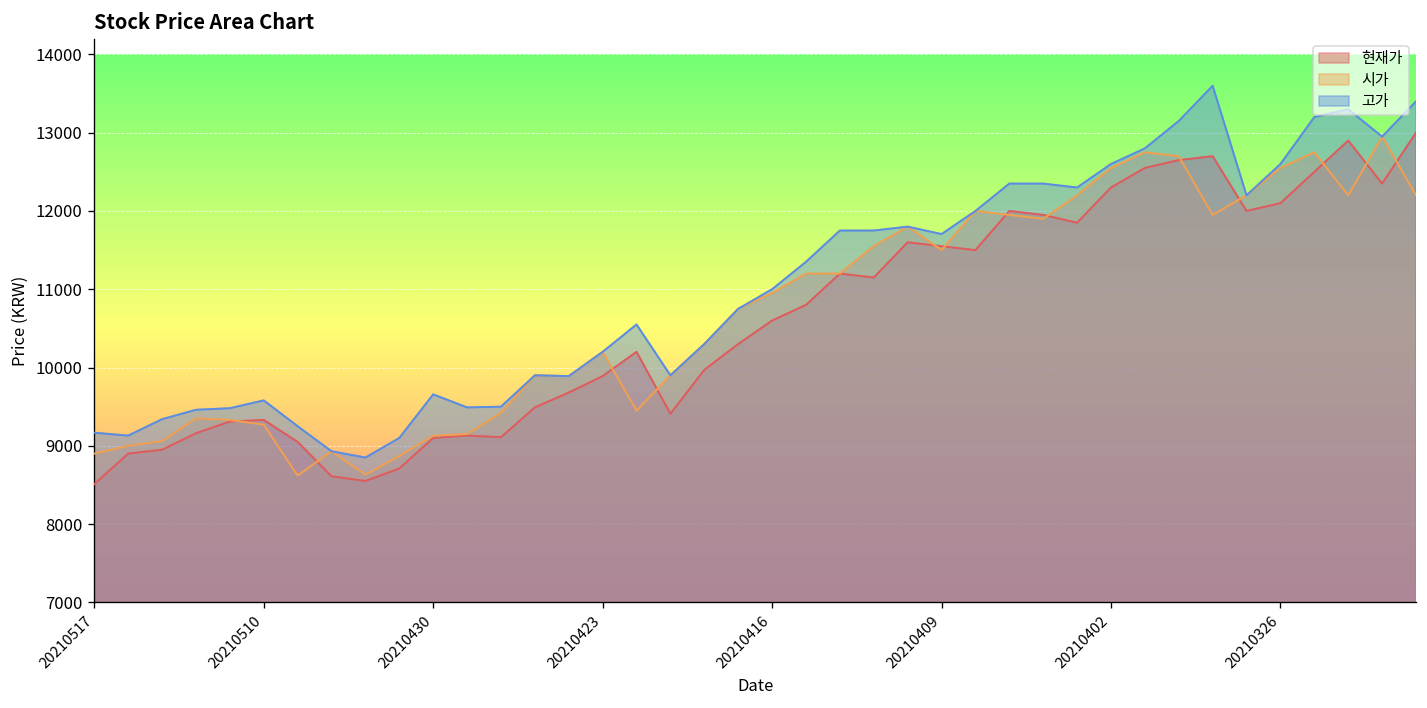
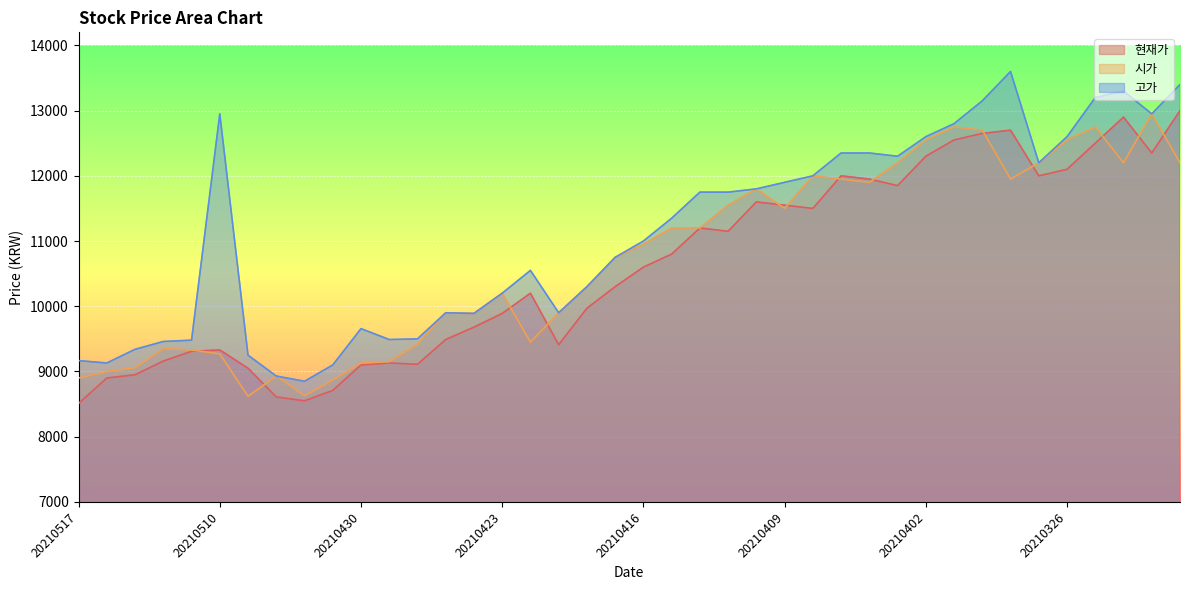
  {
    "고가": {
      "20210517": 9200,
-     "20210510": 9600,
+     "20210510": 13000,
      "20210430": 9700,
      "20210416": 11000,
-     "20210409": 11700,
+     "20210409": 11900,
      "20210402": 12600,
      "20210326": 12600
    }
  }
